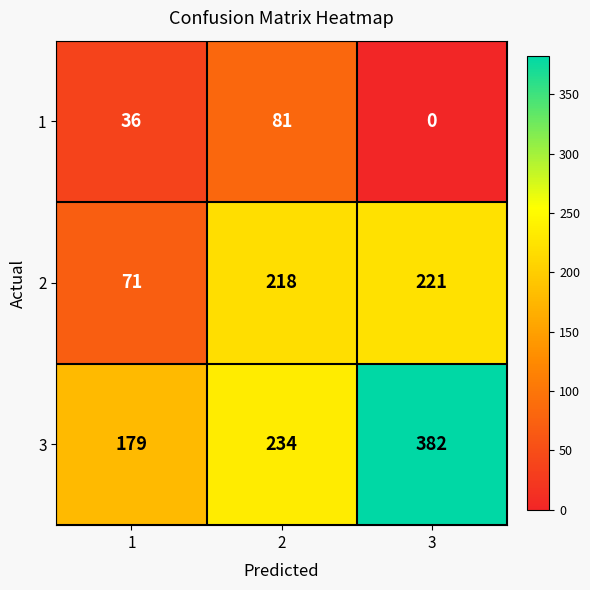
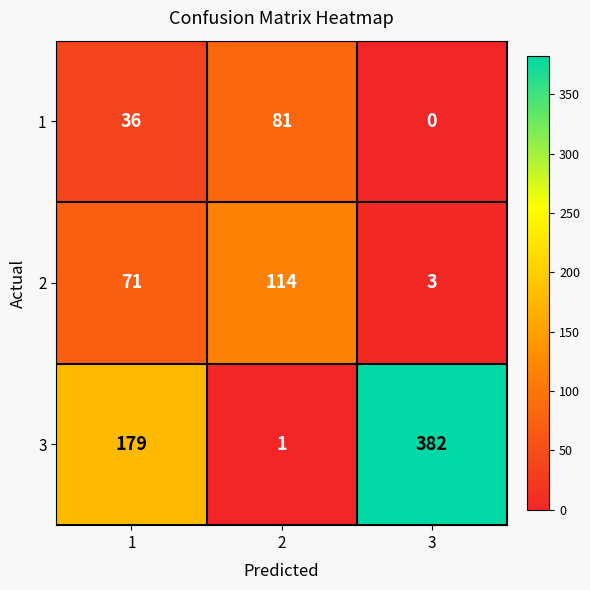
  {
    "1": {
      "1": 36,
      "2": 81,
      "3": 0
    },
    "2": {
      "1": 71,
-     "2": 218,
-     "3": 221
+     "2": 114,
+     "3": 3
    },
    "3": {
      "1": 179,
-     "2": 234,
+     "2": 1,
      "3": 382
    }
  }
